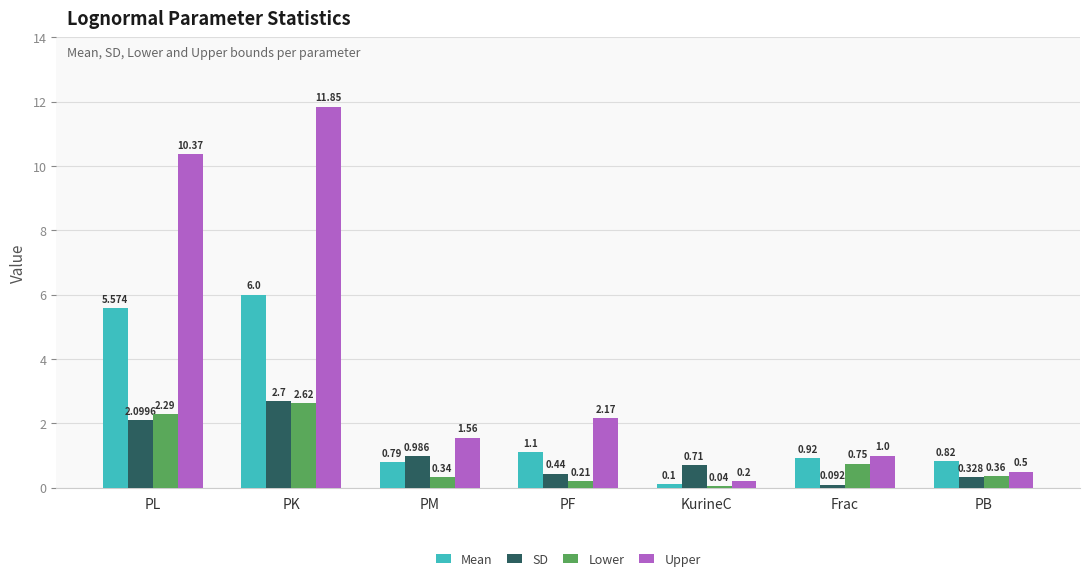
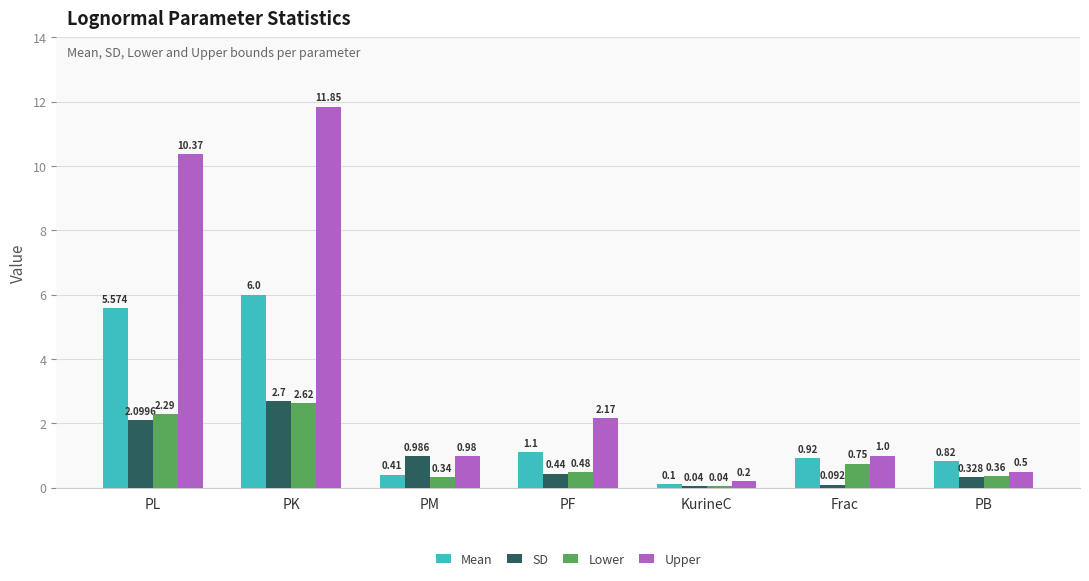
  {
    "Mean": {
      "PL": 5.574,
      "PK": 6.0,
-     "PM": 0.79,
+     "PM": 0.41,
      "PF": 1.1,
      "KurineC": 0.1,
      "Frac": 0.92,
      "PB": 0.82
    },
    "SD": {
      "PL": 2.0996,
      "PK": 2.7,
      "PM": 0.986,
      "PF": 0.44,
-     "KurineC": 0.71,
+     "KurineC": 0.04,
      "Frac": 0.092,
      "PB": 0.328
    },
    "Lower": {
      "PL": 2.29,
      "PK": 2.62,
      "PM": 0.34,
-     "PF": 0.21,
+     "PF": 0.48,
      "KurineC": 0.04,
      "Frac": 0.75,
      "PB": 0.36
    },
    "Upper": {
      "PL": 10.37,
      "PK": 11.85,
-     "PM": 1.56,
+     "PM": 0.98,
      "PF": 2.17,
      "KurineC": 0.2,
      "Frac": 1.0,
      "PB": 0.5
    }
  }
